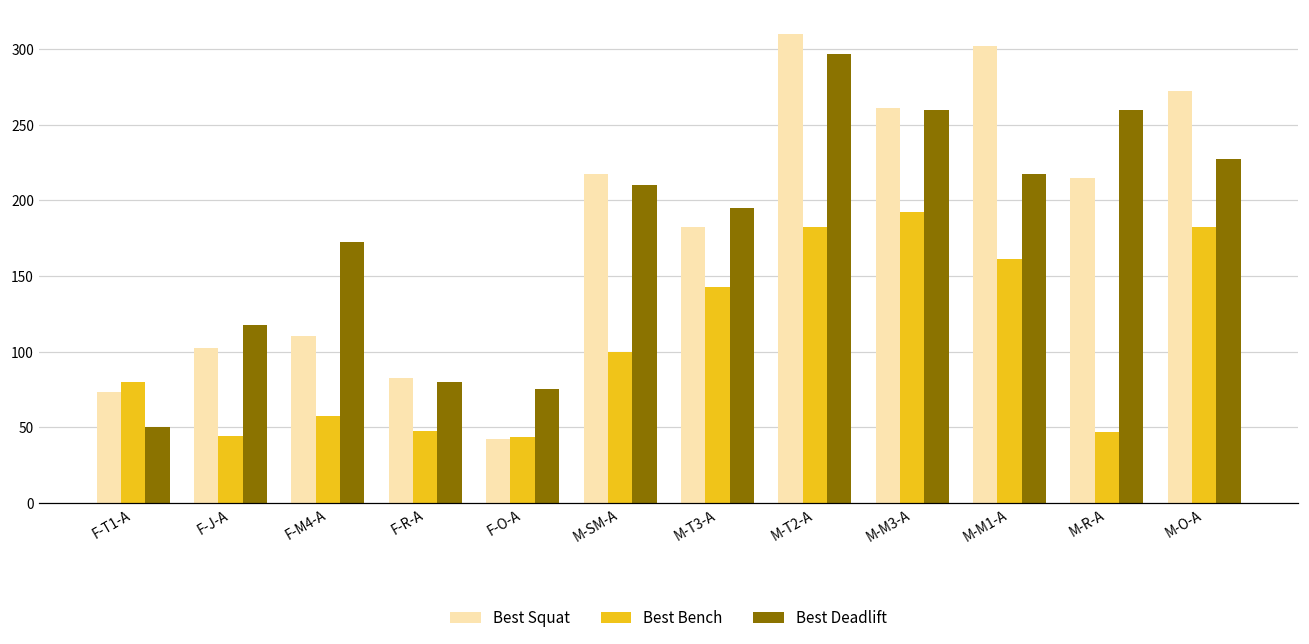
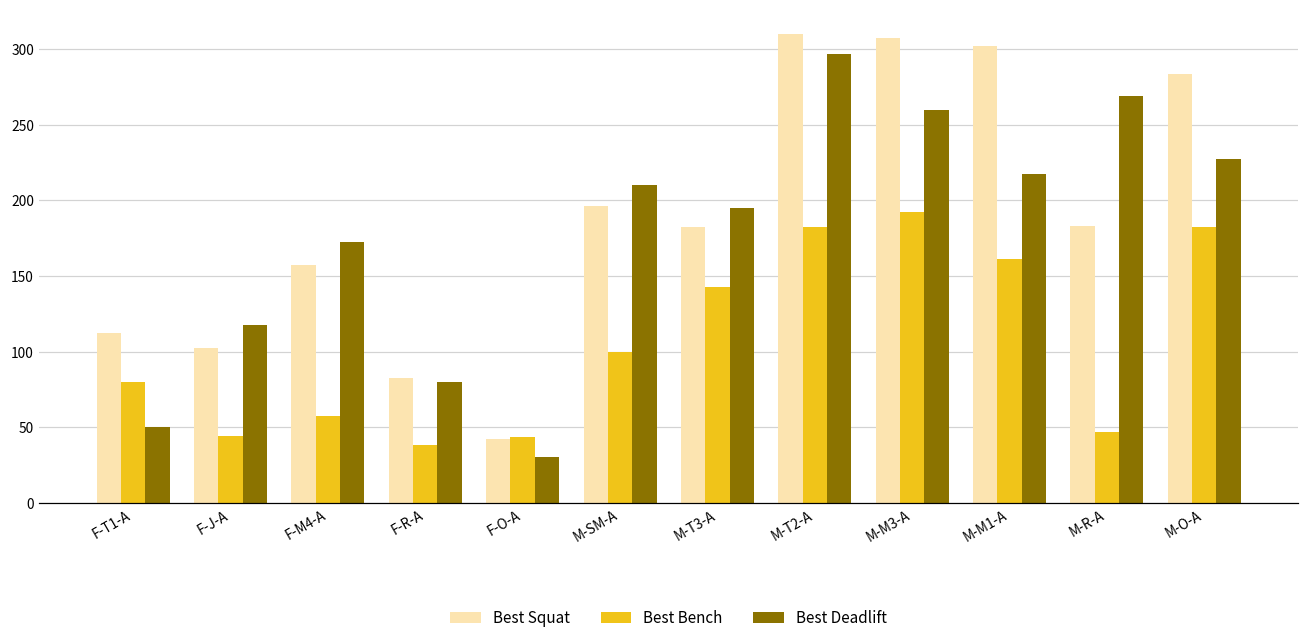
  {
    "Best Squat": {
-     "F-T1-A": 74,
+     "F-T1-A": 113,
      "F-J-A": 103,
-     "F-M4-A": 110,
+     "F-M4-A": 158,
      "F-R-A": 83,
      "F-O-A": 42,
-     "M-SM-A": 218,
+     "M-SM-A": 196,
      "M-T3-A": 183,
      "M-T2-A": 310,
-     "M-M3-A": 261,
+     "M-M3-A": 308,
      "M-M1-A": 302,
-     "M-R-A": 215,
-     "M-O-A": 273
+     "M-R-A": 183,
+     "M-O-A": 283
    },
    "Best Bench": {
      "F-T1-A": 80,
      "F-J-A": 44,
      "F-M4-A": 58,
-     "F-R-A": 48,
+     "F-R-A": 38,
      "F-O-A": 44,
      "M-SM-A": 100,
      "M-T3-A": 143,
      "M-T2-A": 183,
      "M-M3-A": 193,
      "M-M1-A": 162,
      "M-R-A": 47,
      "M-O-A": 183
    },
    "Best Deadlift": {
      "F-T1-A": 50,
      "F-J-A": 118,
      "F-M4-A": 173,
      "F-R-A": 80,
-     "F-O-A": 75,
+     "F-O-A": 30,
      "M-SM-A": 210,
      "M-T3-A": 195,
      "M-T2-A": 297,
      "M-M3-A": 260,
      "M-M1-A": 217,
-     "M-R-A": 260,
+     "M-R-A": 269,
      "M-O-A": 228
    }
  }
